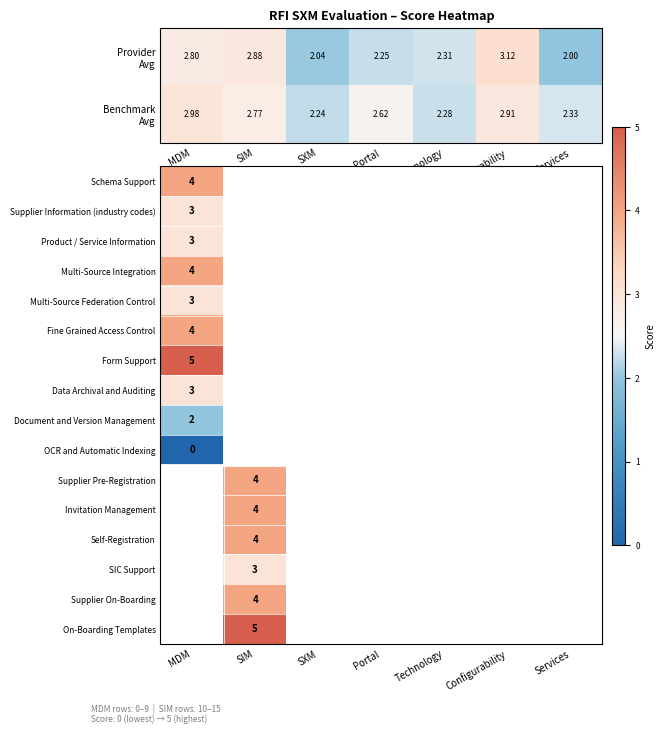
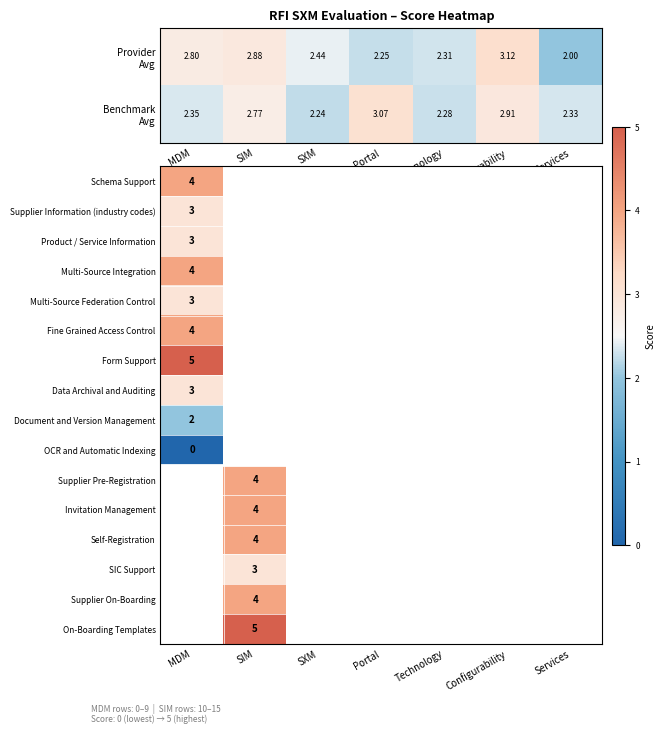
  {
    "RFI SXM Evaluation – Score Heatmap": {
      "Provider Avg": {
        "MDM": 2.80,
        "SIM": 2.88,
-       "SXM": 2.04,
+       "SXM": 2.44,
        "Portal": 2.25
      },
      "Benchmark Avg": {
-       "MDM": 2.98,
+       "MDM": 2.35,
        "SIM": 2.77,
        "SXM": 2.24,
-       "Portal": 2.62
+       "Portal": 3.07
      }
    }
  }
